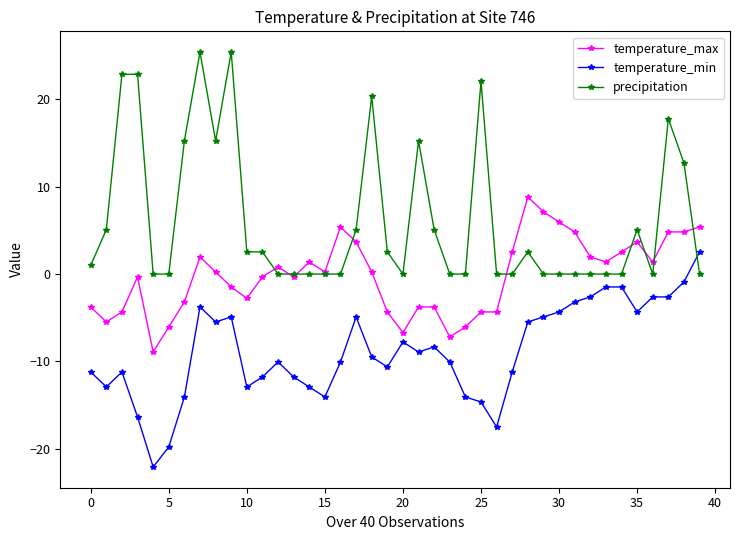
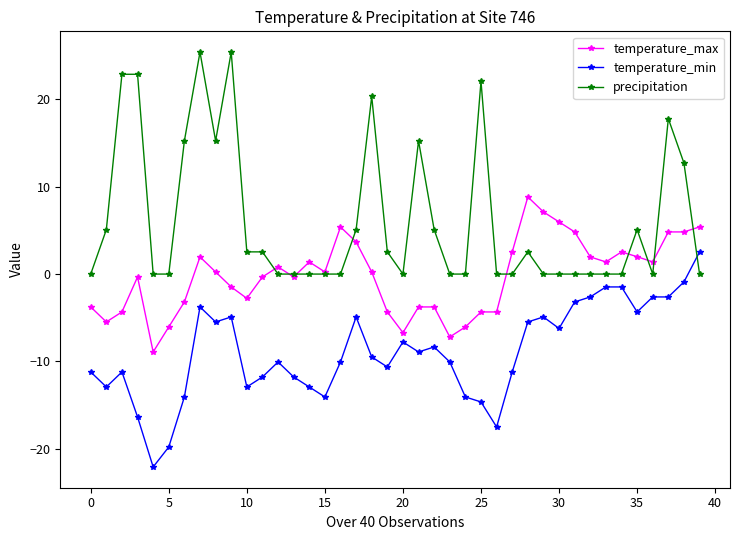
  {
    "temperature_max": {
      "0": -4,
      "5": -6,
      "10": -3,
      "20": -7,
      "25": -4,
      "30": 6,
-     "35": 4
+     "35": 2
    },
    "temperature_min": {
      "0": -11,
      "5": -20,
      "10": -13,
      "15": -14,
      "20": -8,
      "25": -15,
-     "30": -4,
+     "30": -6,
      "35": -4
    },
    "precipitation": {
-     "0": 1,
+     "0": 0,
      "5": 0,
      "10": 3,
      "20": 0,
      "25": 22,
      "30": 0,
      "35": 5
    }
  }
